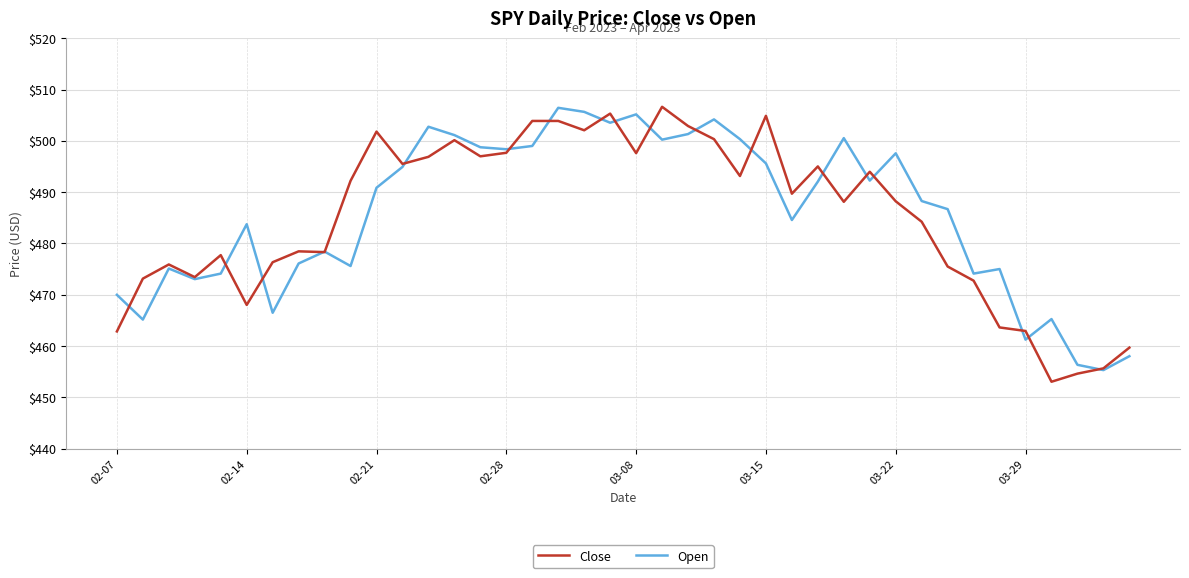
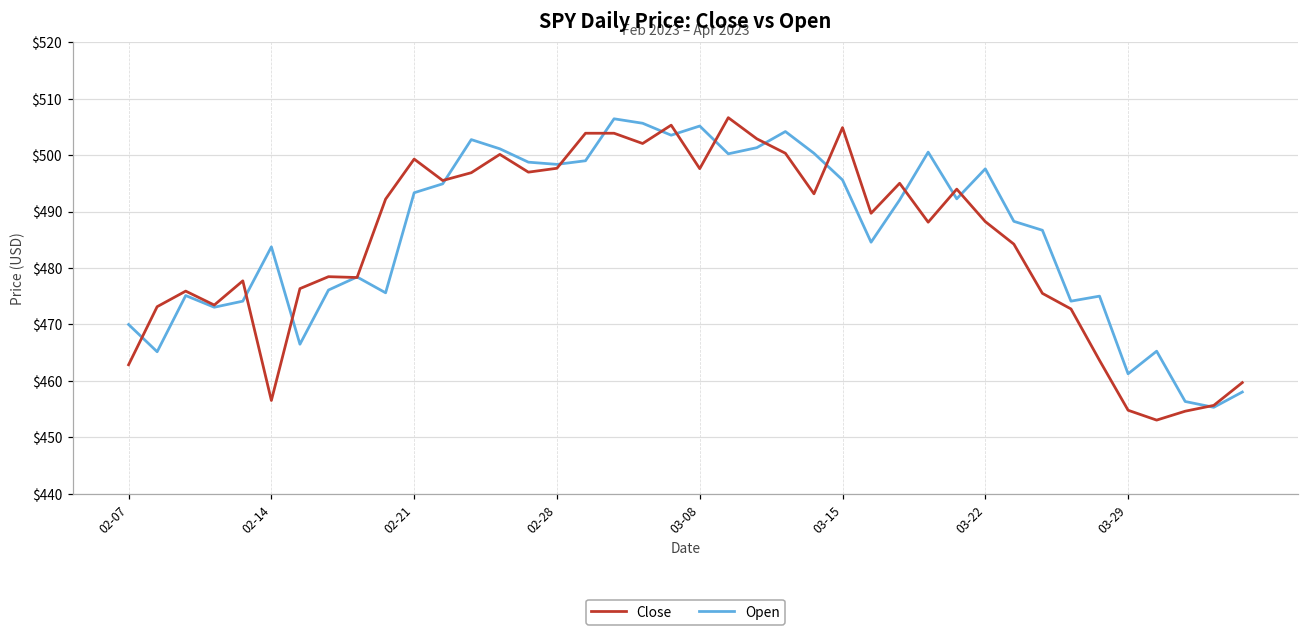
  {
    "Close": {
      "02-07": "$463",
-     "02-14": "$468",
-     "02-21": "$502",
+     "02-14": "$457",
+     "02-21": "$499",
      "02-28": "$498",
      "03-08": "$498",
      "03-15": "$505",
      "03-22": "$488",
-     "03-29": "$463"
+     "03-29": "$455"
    },
    "Open": {
      "02-07": "$470",
      "02-14": "$484",
-     "02-21": "$491",
+     "02-21": "$493",
      "02-28": "$498",
      "03-08": "$505",
      "03-15": "$496",
      "03-22": "$498",
      "03-29": "$461"
    }
  }
